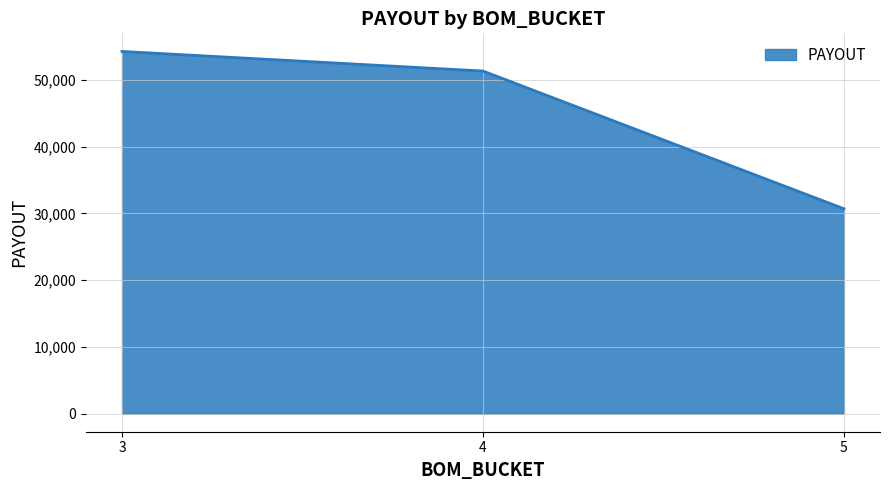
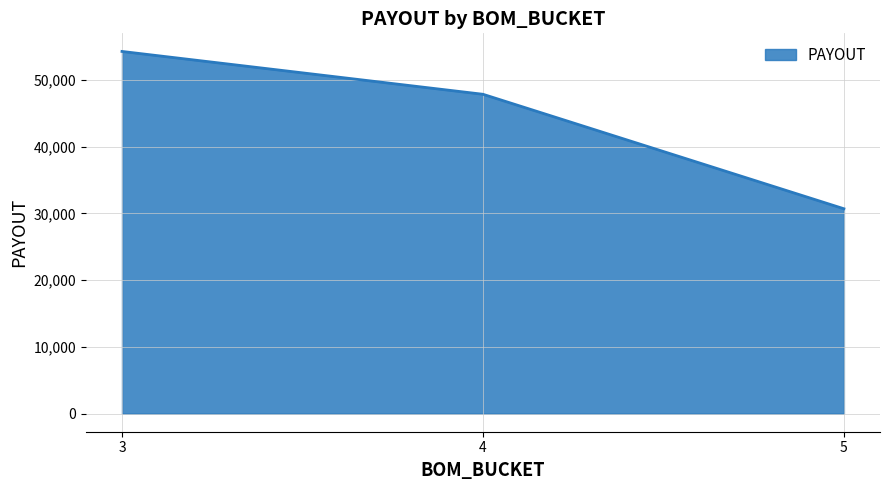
  {
    "3": "54,000",
-   "4": "51,000",
+   "4": "48,000",
    "5": "31,000"
  }
